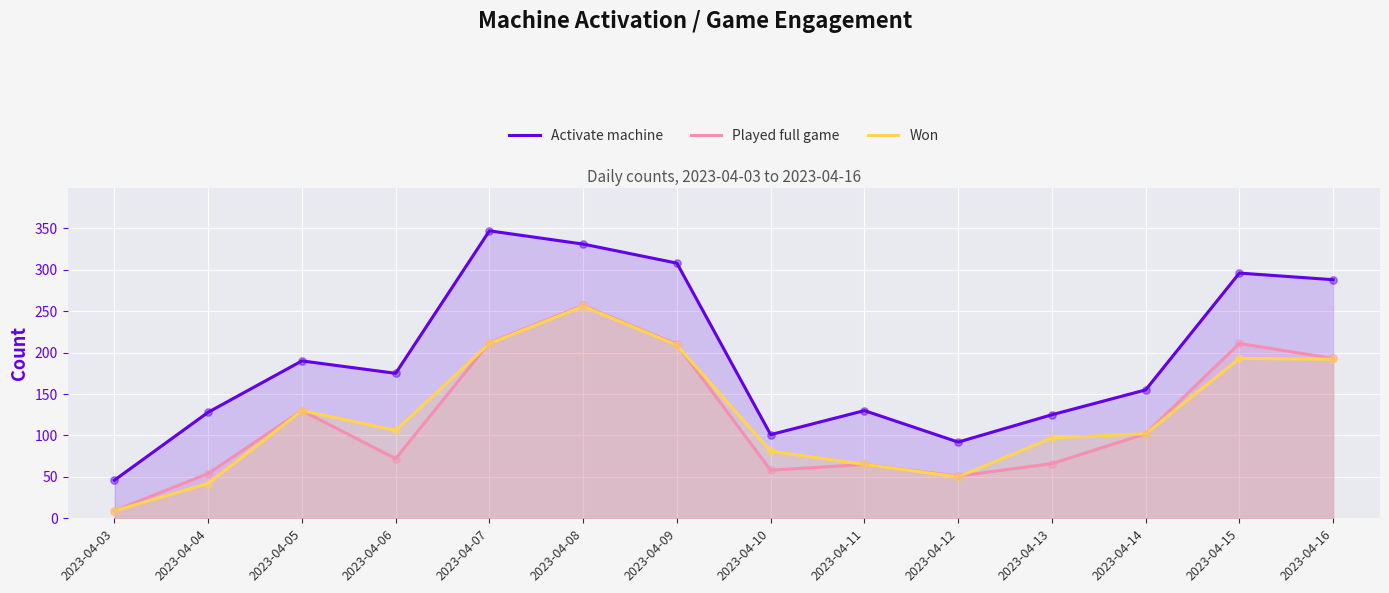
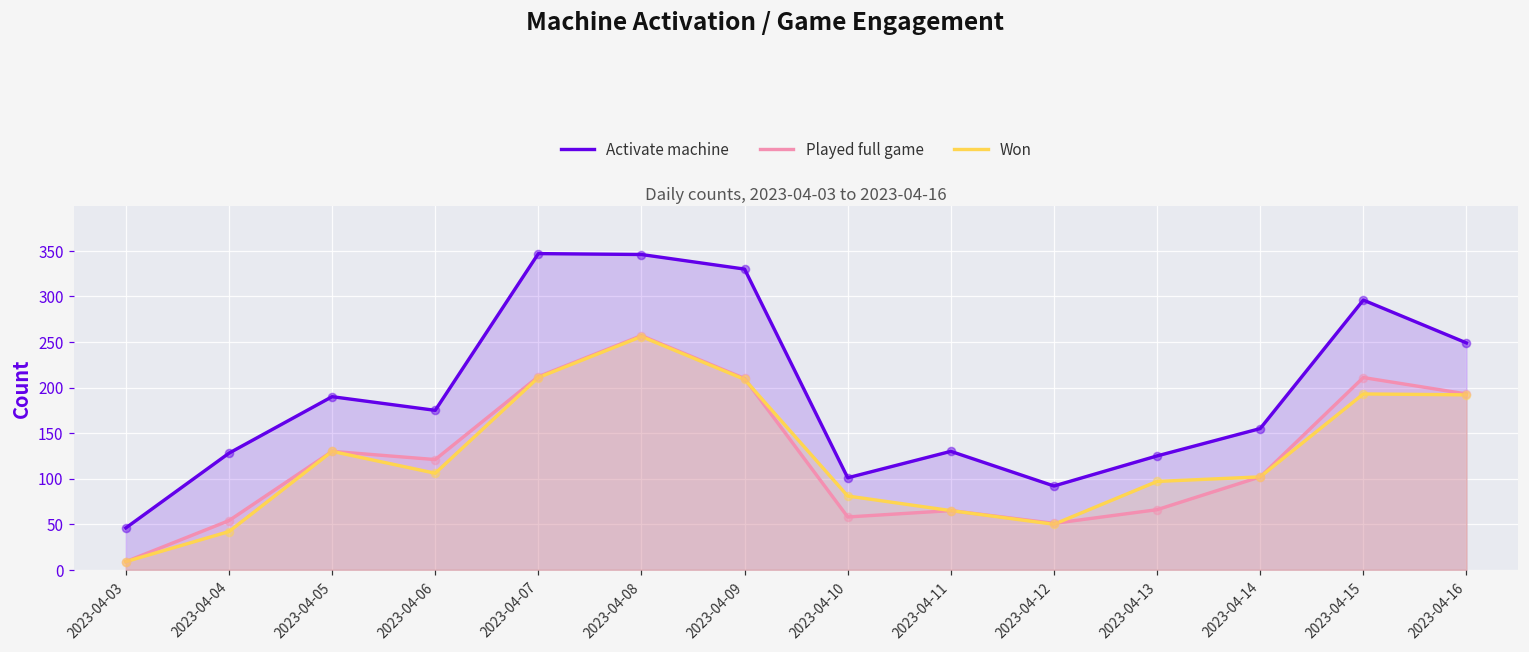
  {
    "Activate machine": {
      "2023-04-03": 50,
      "2023-04-04": 130,
      "2023-04-05": 190,
      "2023-04-06": 180,
      "2023-04-07": 350,
-     "2023-04-08": 330,
-     "2023-04-09": 310,
+     "2023-04-08": 350,
+     "2023-04-09": 330,
      "2023-04-10": 100,
      "2023-04-11": 130,
      "2023-04-12": 90,
      "2023-04-13": 130,
      "2023-04-14": 160,
      "2023-04-15": 300,
-     "2023-04-16": 290
+     "2023-04-16": 250
    },
    "Played full game": {
      "2023-04-04": 50,
-     "2023-04-06": 70,
+     "2023-04-06": 120,
      "2023-04-10": 60,
      "2023-04-13": 70,
      "2023-04-15": 210
    },
    "Won": {
      "2023-04-04": 40,
      "2023-04-06": 110,
      "2023-04-10": 80,
      "2023-04-13": 100,
      "2023-04-15": 190
    }
  }
